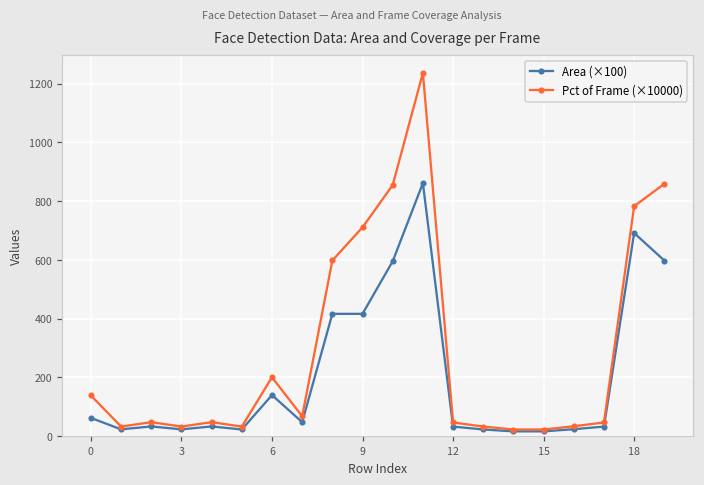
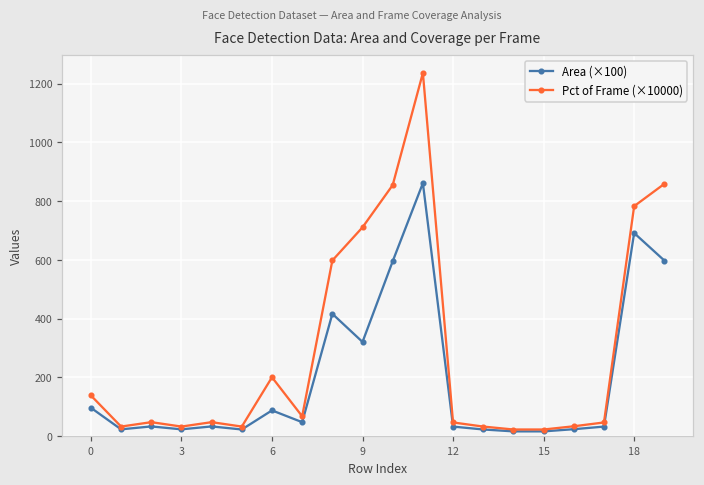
  {
    "Area (×100)": {
-     "0": 60,
-     "6": 140,
-     "9": 420,
+     "0": 100,
+     "6": 90,
+     "9": 320,
      "12": 30,
      "18": 690
    },
    "Pct of Frame (×10000)": {
      "0": 140,
      "6": 200,
      "9": 710,
      "12": 50,
      "18": 780
    }
  }
